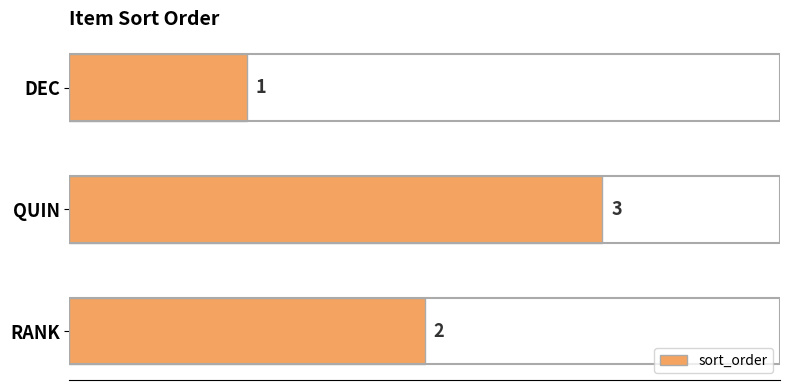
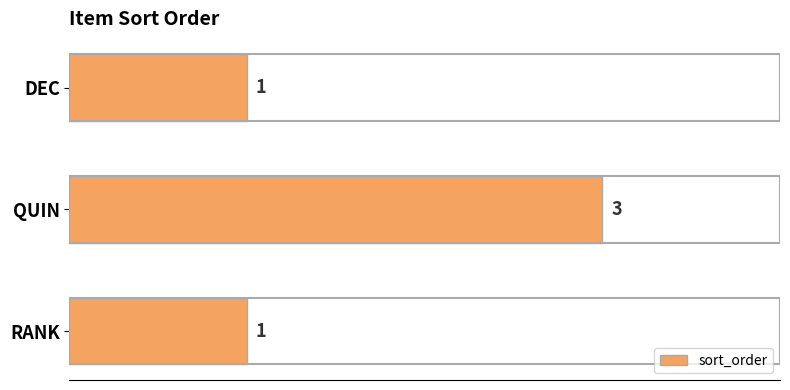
  {
    "DEC": 1,
    "QUIN": 3,
-   "RANK": 2
+   "RANK": 1
  }
